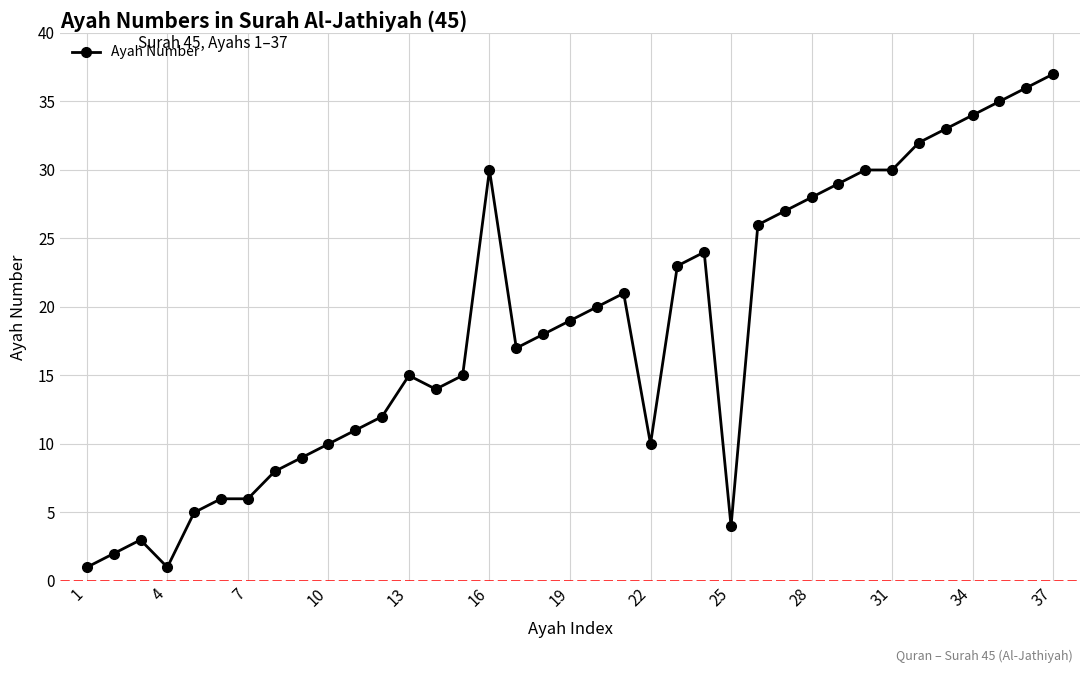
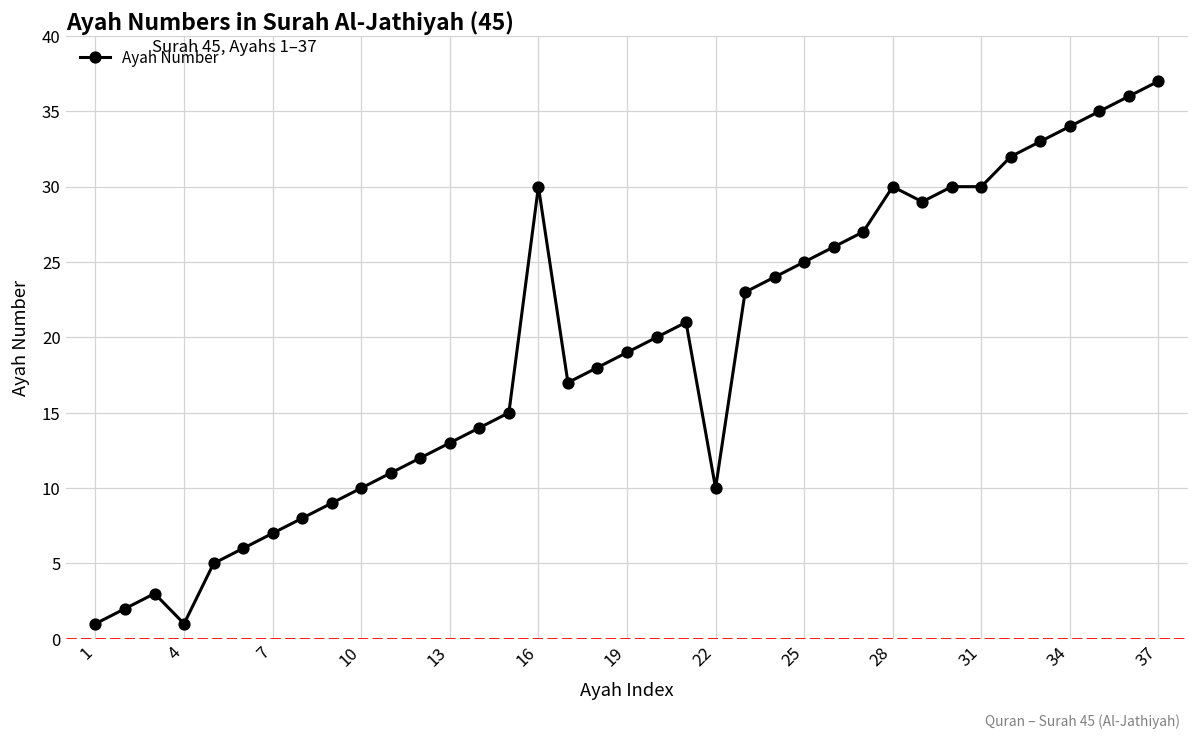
  {
    "1": 1,
    "4": 1,
-   "7": 6,
+   "7": 7,
    "10": 10,
-   "13": 15,
+   "13": 13,
    "16": 30,
    "19": 19,
    "22": 10,
-   "25": 4,
-   "28": 28,
+   "25": 25,
+   "28": 30,
    "31": 30,
    "34": 34,
    "37": 37
  }
